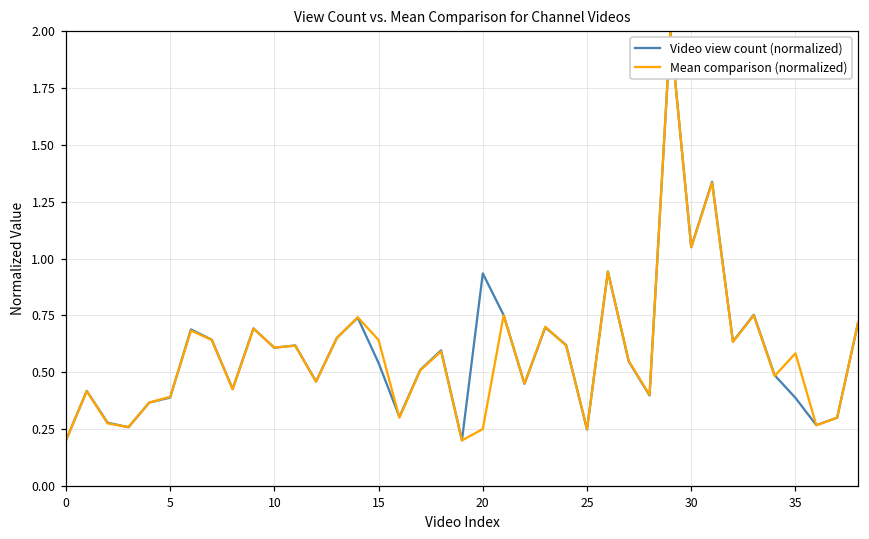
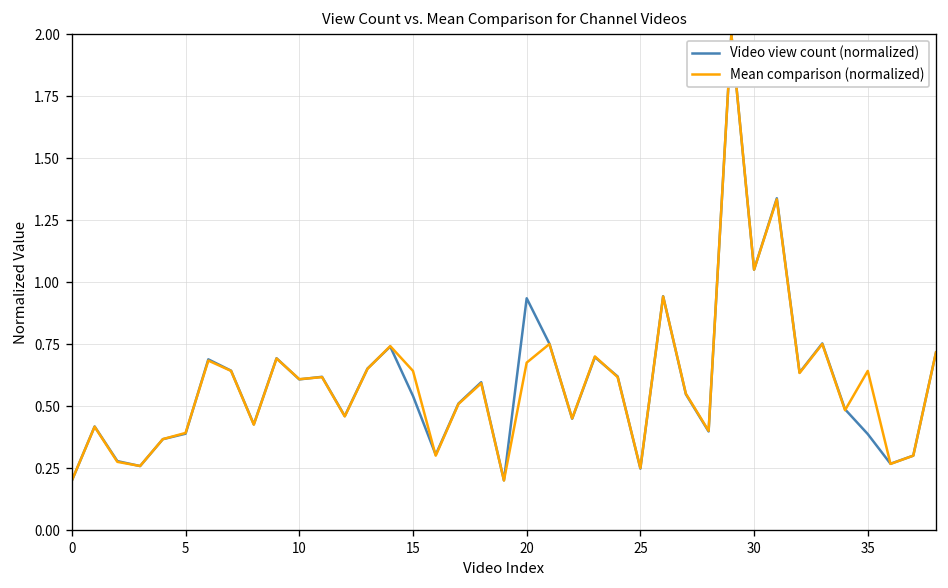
  {
    "Video view count (normalized)": {
      "15": 0.54,
      "20": 0.93,
      "35": 0.39
    },
    "Mean comparison (normalized)": {
      "15": 0.64,
-     "20": 0.25,
-     "35": 0.58
+     "20": 0.68,
+     "35": 0.64
    }
  }
